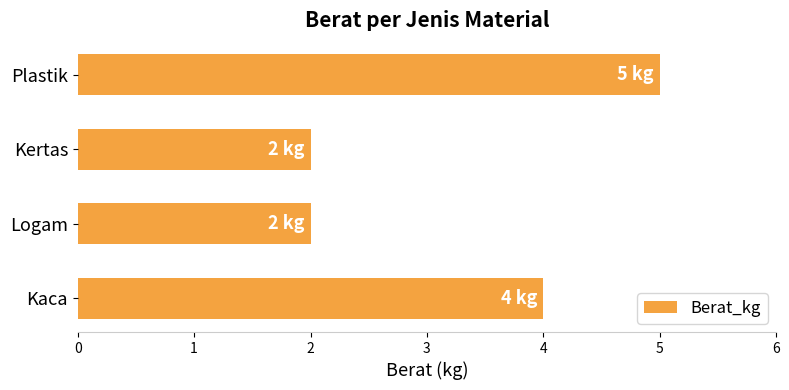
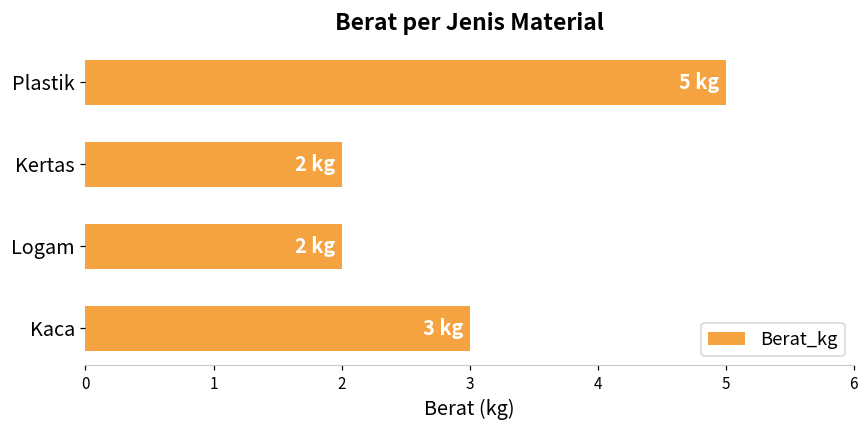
  {
    "Plastik": 5,
    "Kertas": 2,
    "Logam": 2,
-   "Kaca": 4
+   "Kaca": 3
  }
